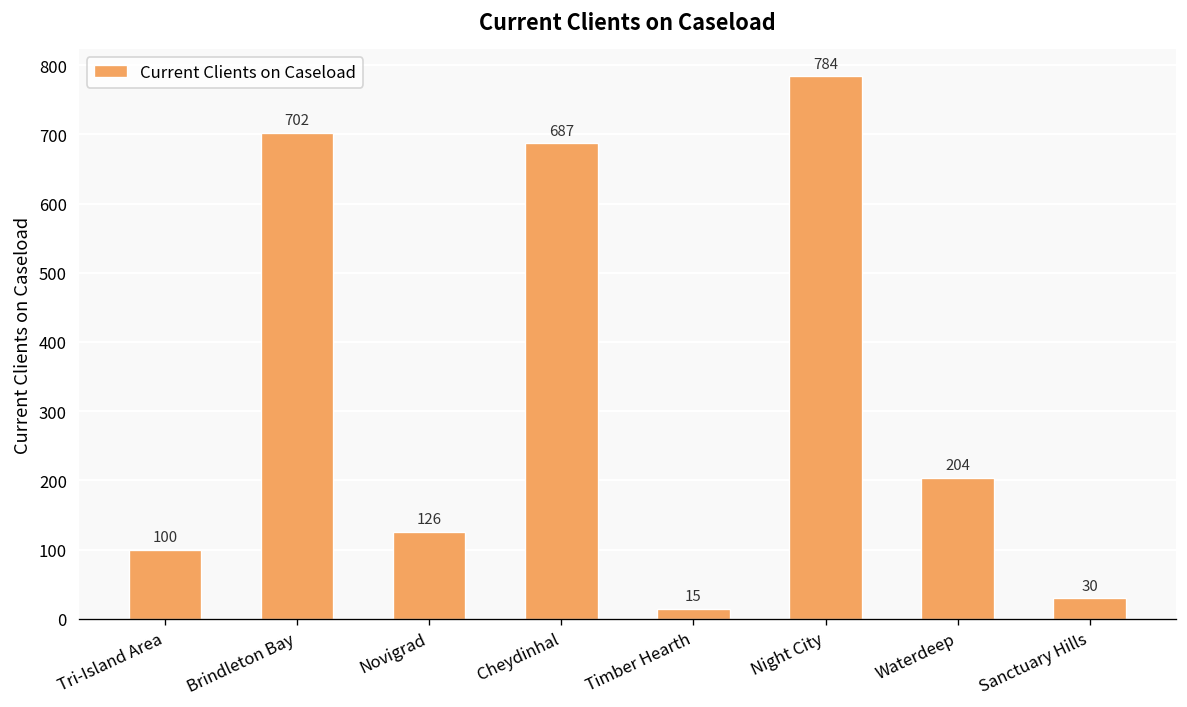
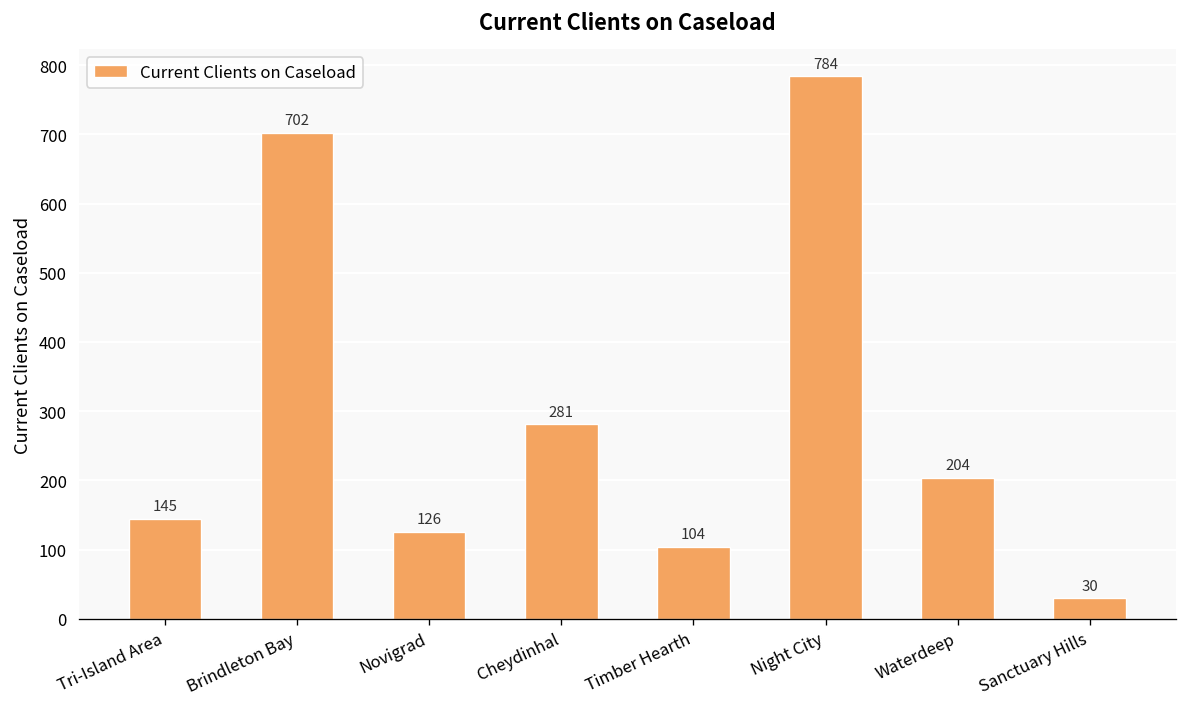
  {
-   "Tri-Island Area": 100,
+   "Tri-Island Area": 145,
    "Brindleton Bay": 702,
    "Novigrad": 126,
-   "Cheydinhal": 687,
-   "Timber Hearth": 15,
+   "Cheydinhal": 281,
+   "Timber Hearth": 104,
    "Night City": 784,
    "Waterdeep": 204,
    "Sanctuary Hills": 30
  }
